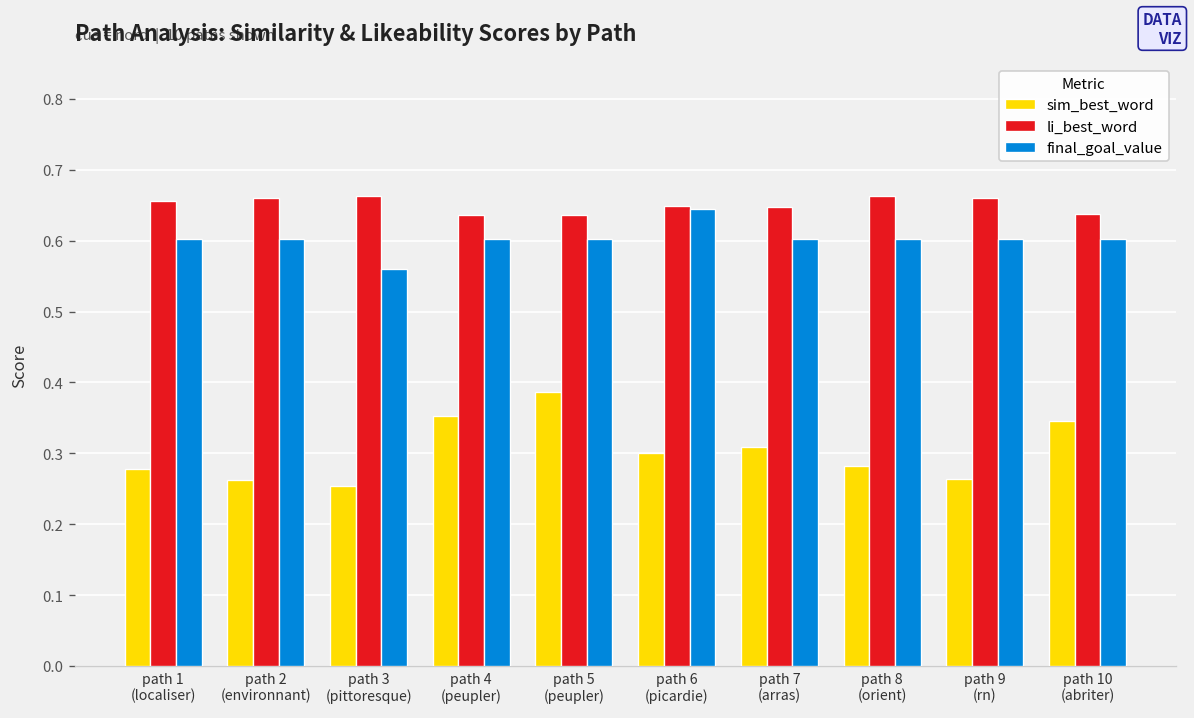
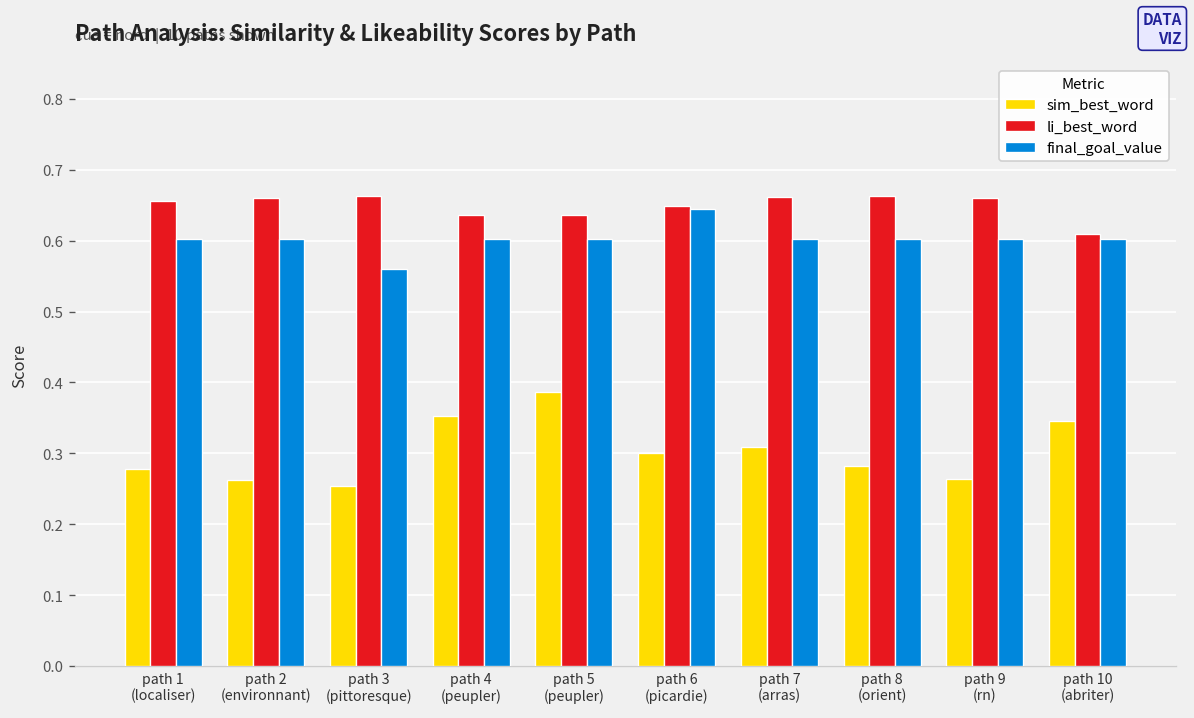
  {
    "sim_best_word": {
      "path 1 (localiser)": 0.28,
      "path 2 (environnant)": 0.26,
      "path 3 (pittoresque)": 0.25,
      "path 4 (peupler)": 0.35,
      "path 5 (peupler)": 0.39,
      "path 6 (picardie)": 0.30,
      "path 7 (arras)": 0.31,
      "path 8 (orient)": 0.28,
      "path 9 (rn)": 0.26,
      "path 10 (abriter)": 0.35
    },
    "li_best_word": {
      "path 1 (localiser)": 0.66,
      "path 2 (environnant)": 0.66,
      "path 3 (pittoresque)": 0.66,
      "path 4 (peupler)": 0.64,
      "path 5 (peupler)": 0.64,
      "path 6 (picardie)": 0.65,
-     "path 7 (arras)": 0.65,
+     "path 7 (arras)": 0.66,
      "path 8 (orient)": 0.66,
      "path 9 (rn)": 0.66,
-     "path 10 (abriter)": 0.64
+     "path 10 (abriter)": 0.61
    },
    "final_goal_value": {
      "path 1 (localiser)": 0.60,
      "path 2 (environnant)": 0.60,
      "path 3 (pittoresque)": 0.56,
      "path 4 (peupler)": 0.60,
      "path 5 (peupler)": 0.60,
      "path 6 (picardie)": 0.64,
      "path 7 (arras)": 0.60,
      "path 8 (orient)": 0.60,
      "path 9 (rn)": 0.60,
      "path 10 (abriter)": 0.60
    }
  }
